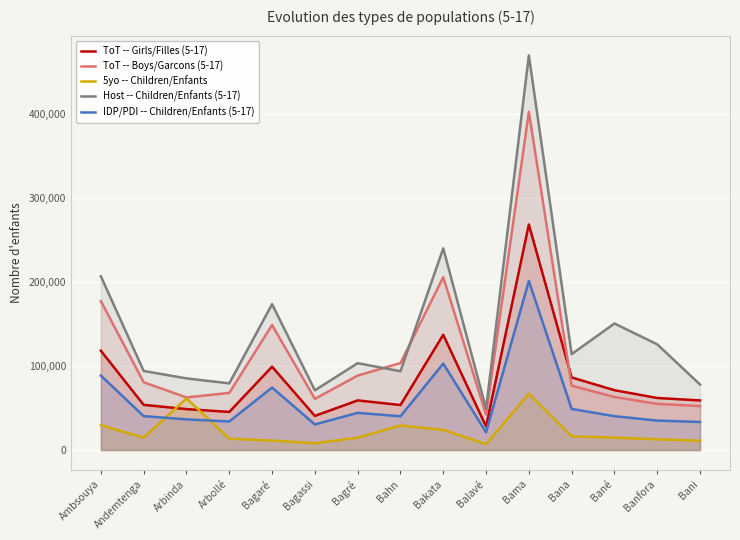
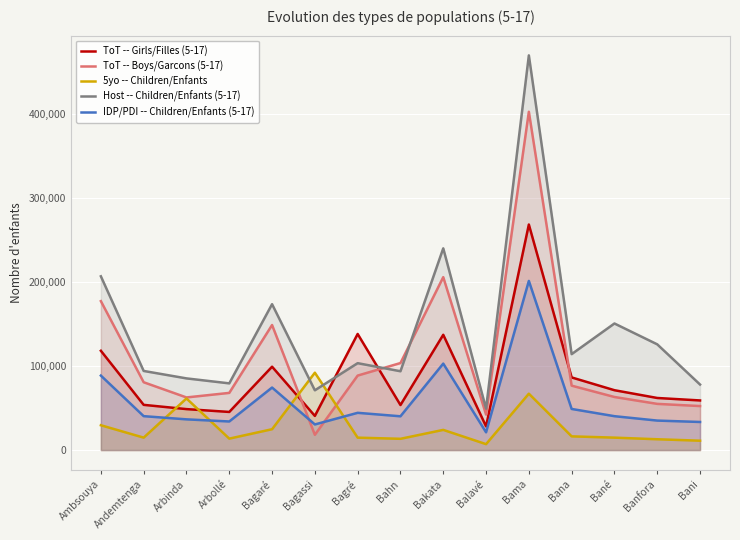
  {
    "ToT -- Girls/Filles (5-17)": {
      "Ambsouya": "120,000",
      "Andemtenga": "50,000",
      "Arbinda": "50,000",
      "Arbollé": "50,000",
      "Bagaré": "100,000",
      "Bagassi": "40,000",
-     "Bagré": "60,000",
+     "Bagré": "140,000",
      "Bahn": "50,000",
      "Bakata": "140,000",
      "Balavé": "30,000",
      "Bama": "270,000",
      "Bana": "90,000",
      "Bané": "70,000",
      "Banfora": "60,000",
      "Bani": "60,000"
    },
    "ToT -- Boys/Garcons (5-17)": {
      "Ambsouya": "180,000",
      "Andemtenga": "80,000",
      "Arbollé": "70,000",
      "Bagaré": "150,000",
-     "Bagassi": "60,000",
+     "Bagassi": "20,000",
      "Bagré": "90,000",
      "Bahn": "100,000",
      "Bakata": "210,000",
      "Balavé": "40,000",
      "Bama": "400,000",
      "Bana": "80,000",
      "Bané": "60,000",
      "Banfora": "50,000",
      "Bani": "50,000"
    },
    "5yo -- Children/Enfants": {
      "Ambsouya": "30,000",
      "Andemtenga": "10,000",
      "Arbollé": "10,000",
-     "Bagaré": "10,000",
-     "Bagassi": "10,000",
+     "Bagaré": "20,000",
+     "Bagassi": "90,000",
      "Bagré": "10,000",
-     "Bahn": "30,000",
+     "Bahn": "10,000",
      "Bakata": "20,000",
      "Balavé": "10,000",
      "Bama": "70,000",
      "Bana": "20,000",
      "Bané": "10,000",
      "Banfora": "10,000",
      "Bani": "10,000"
    },
    "Host -- Children/Enfants (5-17)": {
      "Ambsouya": "210,000",
      "Andemtenga": "90,000",
      "Arbinda": "90,000",
      "Arbollé": "80,000",
      "Bagaré": "170,000",
      "Bagassi": "70,000",
      "Bagré": "100,000",
      "Bahn": "90,000",
      "Bakata": "240,000",
      "Balavé": "50,000",
      "Bama": "470,000",
      "Bana": "110,000",
      "Bané": "150,000",
      "Banfora": "130,000",
      "Bani": "80,000"
    },
    "IDP/PDI -- Children/Enfants (5-17)": {
      "Ambsouya": "90,000",
      "Andemtenga": "40,000",
      "Arbinda": "40,000",
      "Arbollé": "30,000",
      "Bagaré": "70,000",
      "Bagassi": "30,000",
      "Bagré": "40,000",
      "Bahn": "40,000",
      "Bakata": "100,000",
      "Balavé": "20,000",
      "Bama": "200,000",
      "Bana": "50,000",
      "Bané": "40,000",
      "Banfora": "40,000",
      "Bani": "30,000"
    }
  }
